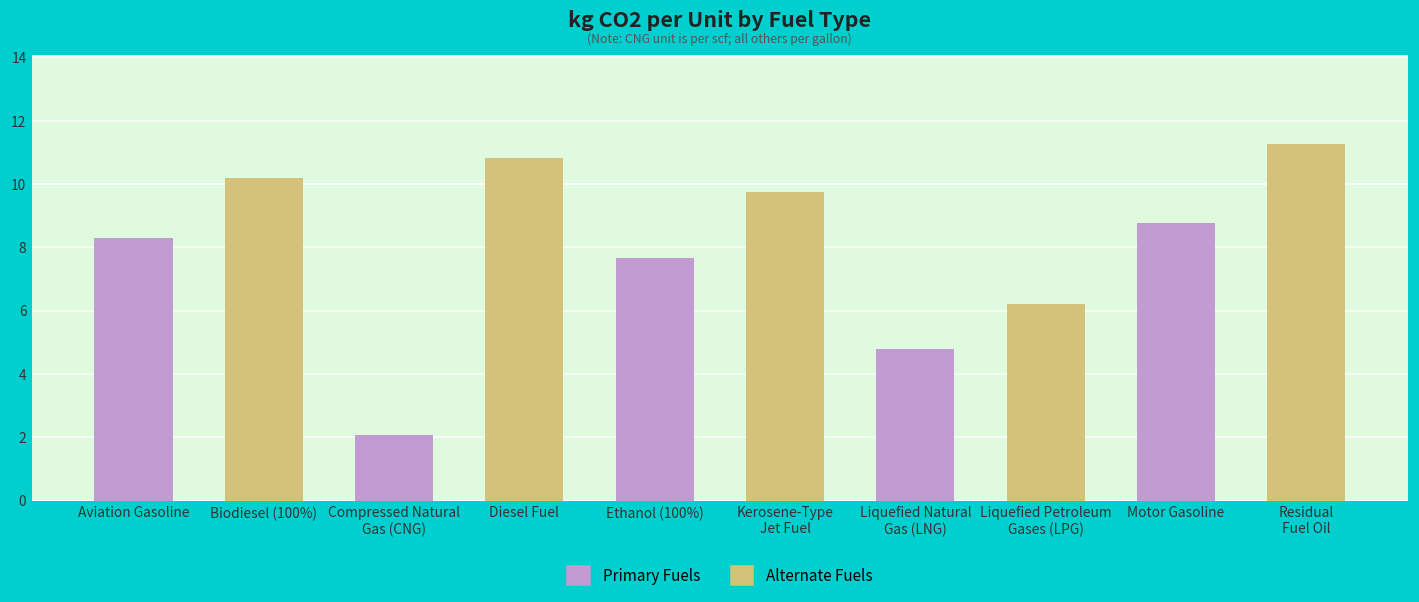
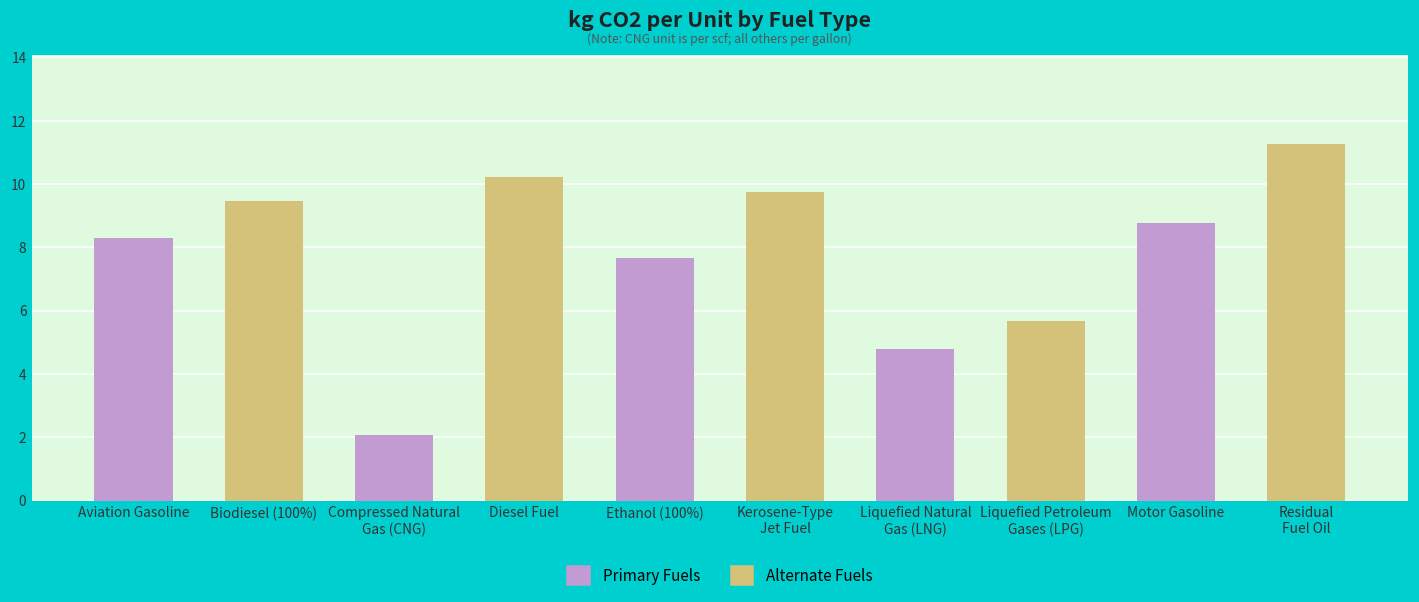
  {
    "Aviation Gasoline": 8.3,
-   "Biodiesel (100%)": 10.2,
+   "Biodiesel (100%)": 9.5,
    "Compressed Natural Gas (CNG)": 2.1,
-   "Diesel Fuel": 10.8,
+   "Diesel Fuel": 10.2,
    "Ethanol (100%)": 7.7,
    "Kerosene-Type Jet Fuel": 9.8,
    "Liquefied Natural Gas (LNG)": 4.8,
-   "Liquefied Petroleum Gases (LPG)": 6.2,
+   "Liquefied Petroleum Gases (LPG)": 5.7,
    "Motor Gasoline": 8.8,
    "Residual Fuel Oil": 11.3
  }
